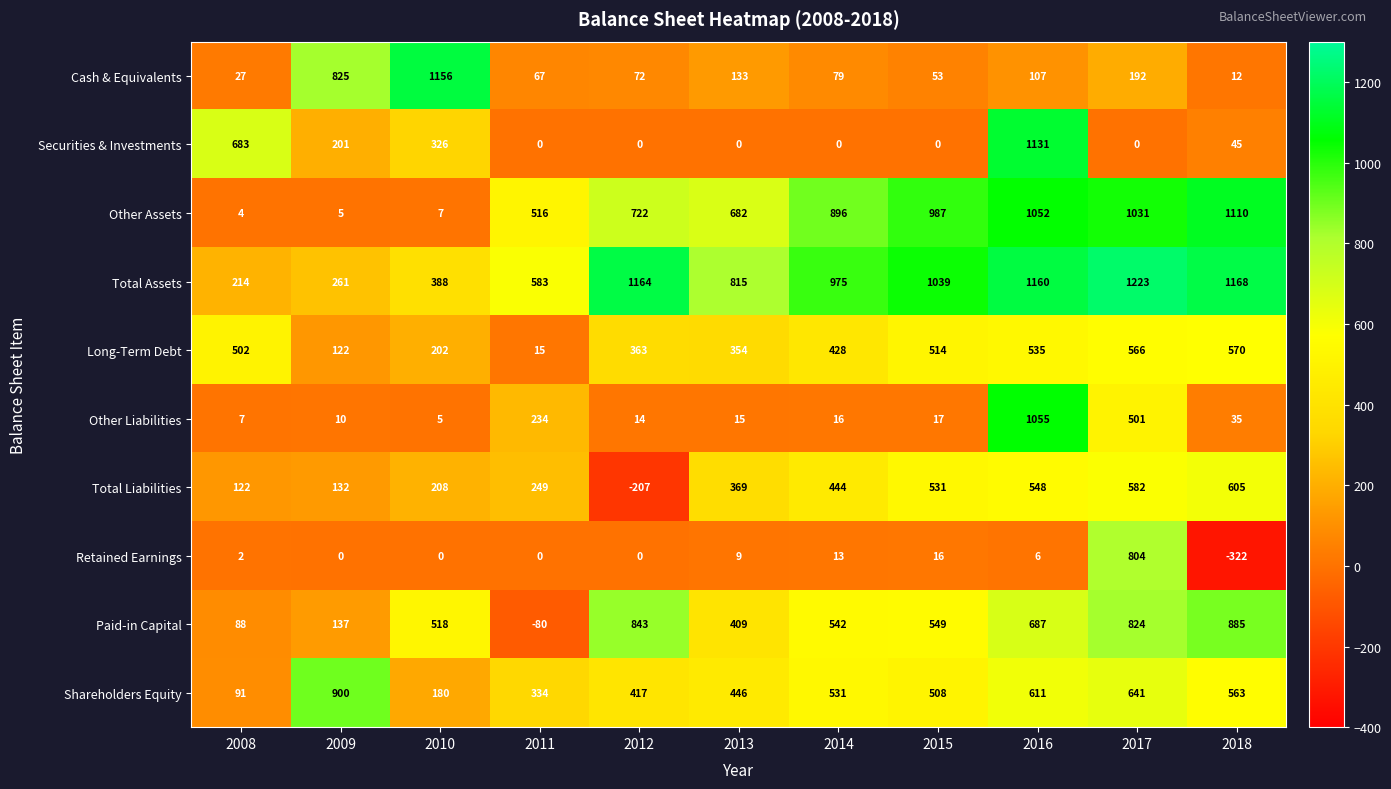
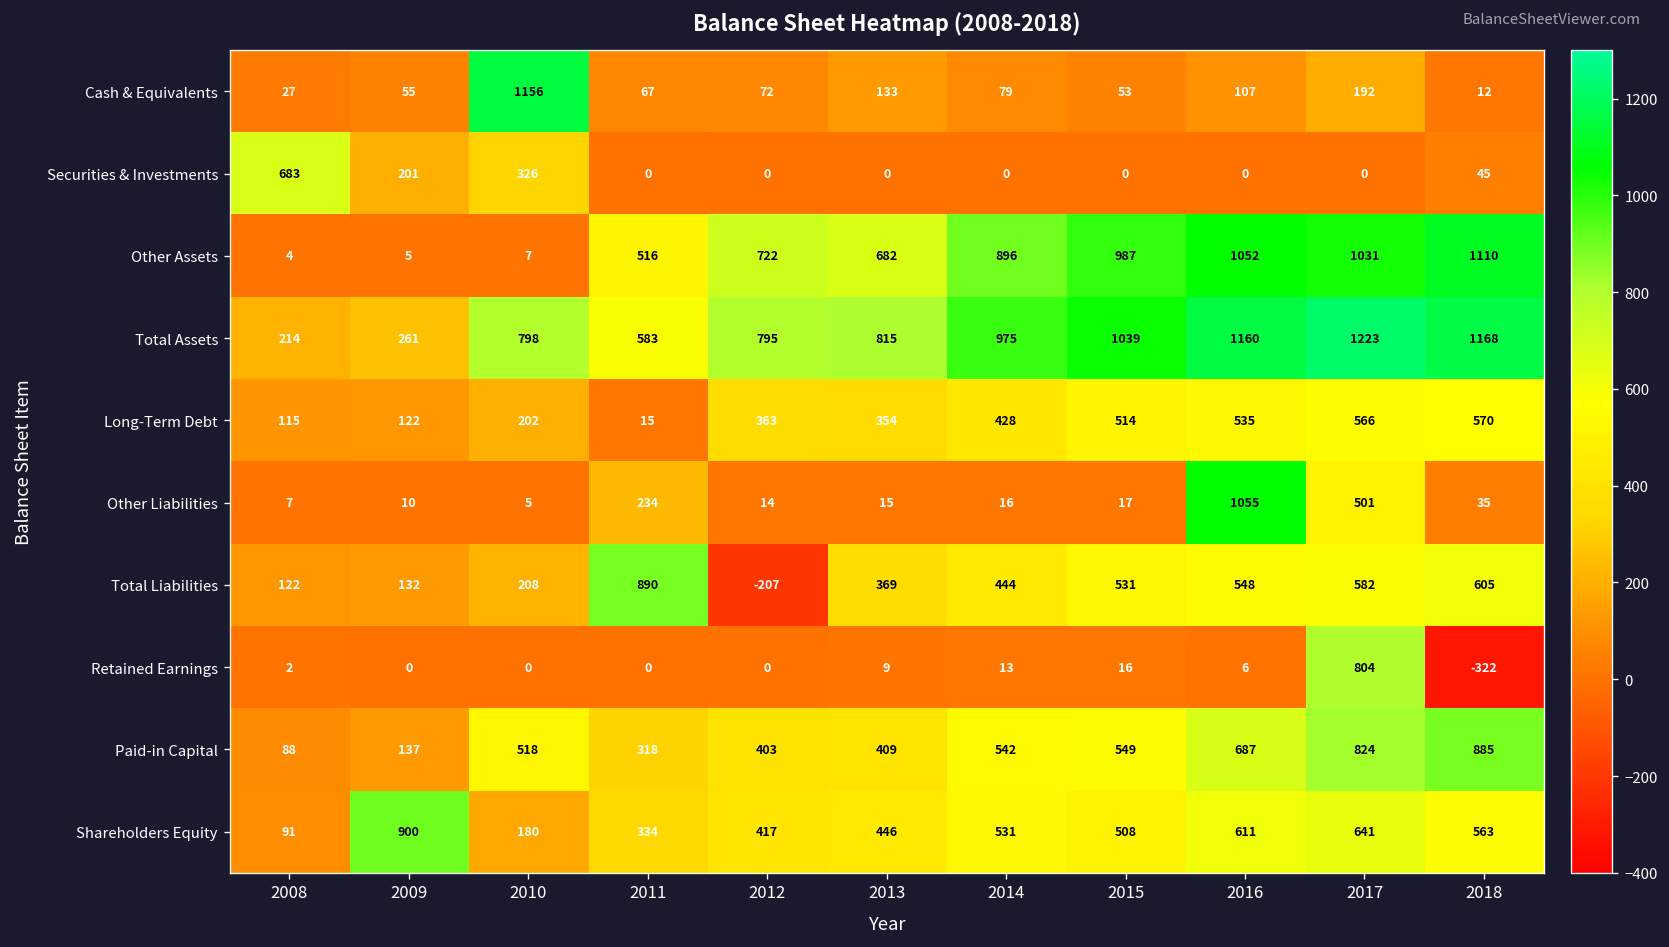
  {
    "Cash & Equivalents": {
      "2008": 27,
-     "2009": 825,
+     "2009": 55,
      "2010": 1156,
      "2011": 67,
      "2012": 72,
      "2013": 133,
      "2014": 79,
      "2015": 53,
      "2016": 107,
      "2017": 192,
      "2018": 12
    },
    "Securities & Investments": {
      "2008": 683,
      "2009": 201,
      "2010": 326,
      "2011": 0,
      "2012": 0,
      "2013": 0,
      "2014": 0,
      "2015": 0,
-     "2016": 1131,
+     "2016": 0,
      "2017": 0,
      "2018": 45
    },
    "Other Assets": {
      "2008": 4,
      "2009": 5,
      "2010": 7,
      "2011": 516,
      "2012": 722,
      "2013": 682,
      "2014": 896,
      "2015": 987,
      "2016": 1052,
      "2017": 1031,
      "2018": 1110
    },
    "Total Assets": {
      "2008": 214,
      "2009": 261,
-     "2010": 388,
+     "2010": 798,
      "2011": 583,
-     "2012": 1164,
+     "2012": 795,
      "2013": 815,
      "2014": 975,
      "2015": 1039,
      "2016": 1160,
      "2017": 1223,
      "2018": 1168
    },
    "Long-Term Debt": {
-     "2008": 502,
+     "2008": 115,
      "2009": 122,
      "2010": 202,
      "2011": 15,
      "2012": 363,
      "2013": 354,
      "2014": 428,
      "2015": 514,
      "2016": 535,
      "2017": 566,
      "2018": 570
    },
    "Other Liabilities": {
      "2008": 7,
      "2009": 10,
      "2010": 5,
      "2011": 234,
      "2012": 14,
      "2013": 15,
      "2014": 16,
      "2015": 17,
      "2016": 1055,
      "2017": 501,
      "2018": 35
    },
    "Total Liabilities": {
      "2008": 122,
      "2009": 132,
      "2010": 208,
-     "2011": 249,
+     "2011": 890,
      "2012": -207,
      "2013": 369,
      "2014": 444,
      "2015": 531,
      "2016": 548,
      "2017": 582,
      "2018": 605
    },
    "Retained Earnings": {
      "2008": 2,
      "2009": 0,
      "2010": 0,
      "2011": 0,
      "2012": 0,
      "2013": 9,
      "2014": 13,
      "2015": 16,
      "2016": 6,
      "2017": 804,
      "2018": -322
    },
    "Paid-in Capital": {
      "2008": 88,
      "2009": 137,
      "2010": 518,
-     "2011": -80,
-     "2012": 843,
+     "2011": 318,
+     "2012": 403,
      "2013": 409,
      "2014": 542,
      "2015": 549,
      "2016": 687,
      "2017": 824,
      "2018": 885
    },
    "Shareholders Equity": {
      "2008": 91,
      "2009": 900,
      "2010": 180,
      "2011": 334,
      "2012": 417,
      "2013": 446,
      "2014": 531,
      "2015": 508,
      "2016": 611,
      "2017": 641,
      "2018": 563
    }
  }
